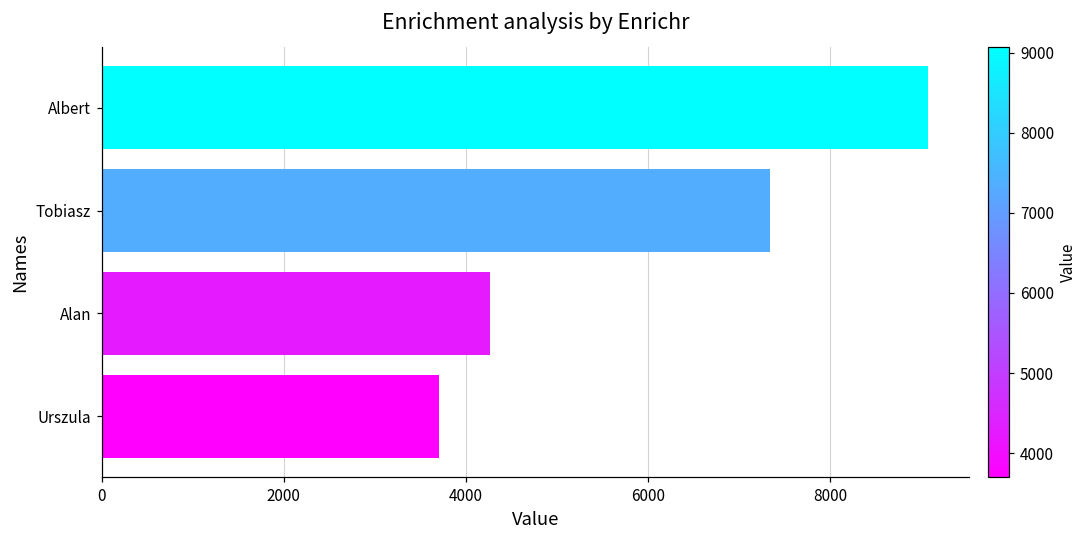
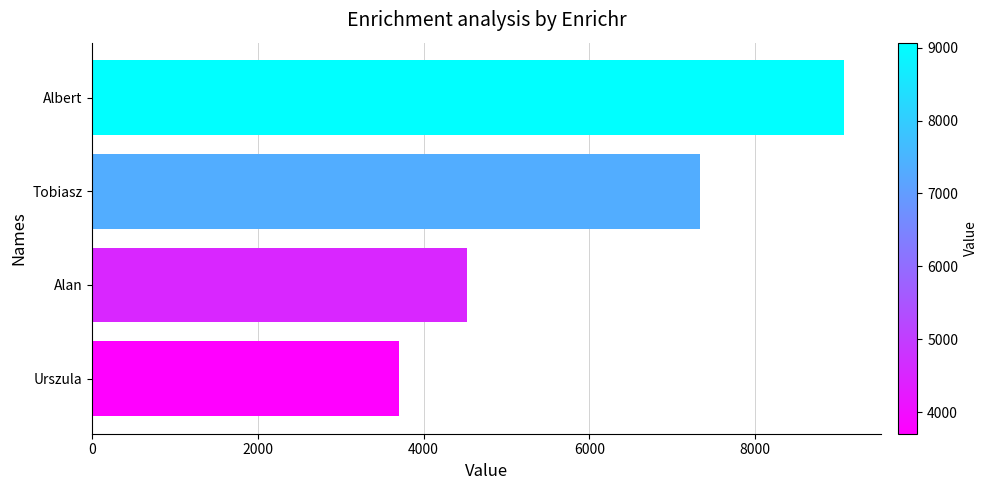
  {
    "Albert": 9100,
    "Tobiasz": 7300,
-   "Alan": 4300,
+   "Alan": 4500,
    "Urszula": 3700
  }
